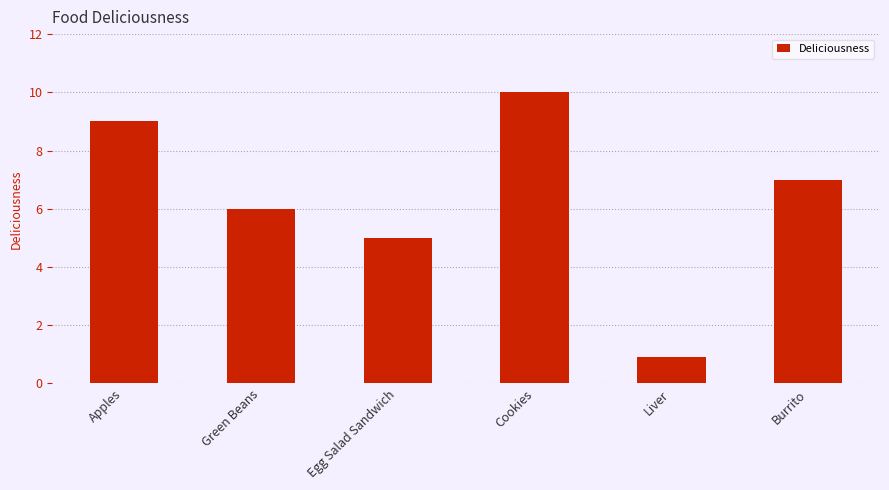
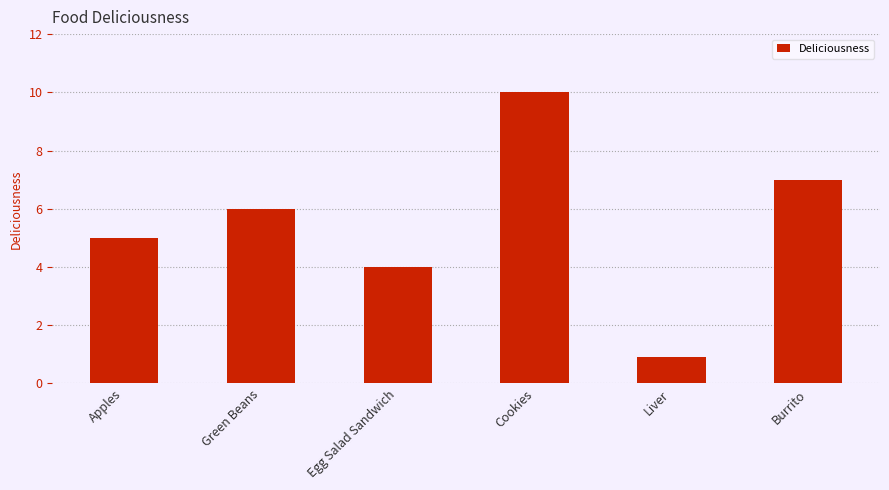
  {
-   "Apples": 9,
+   "Apples": 5,
    "Green Beans": 6,
-   "Egg Salad Sandwich": 5,
+   "Egg Salad Sandwich": 4,
    "Cookies": 10,
    "Liver": 0.9,
    "Burrito": 7
  }
